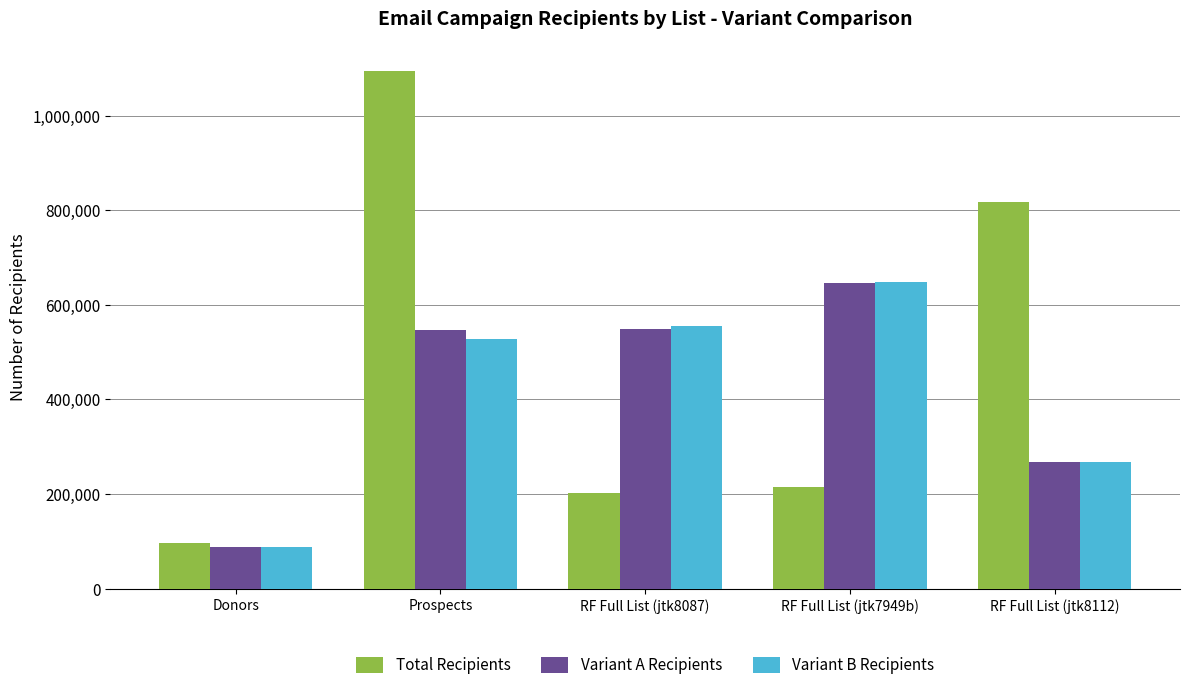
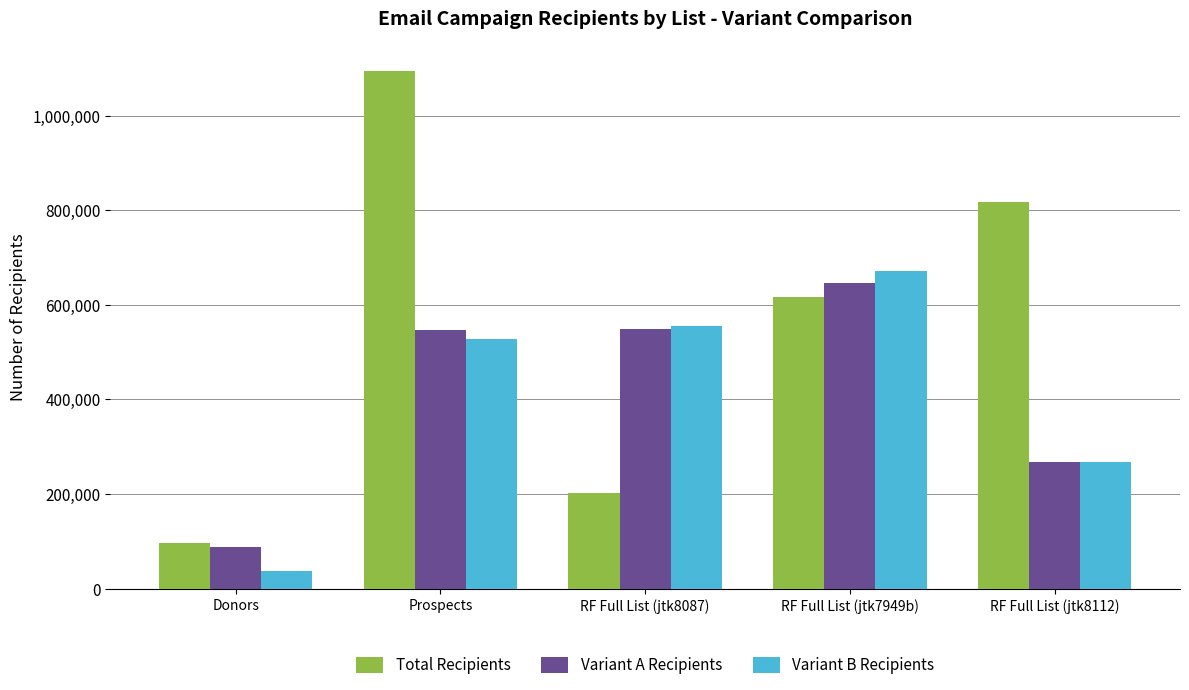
  {
    "Total Recipients": {
      "Donors": "100,000",
      "Prospects": "1,090,000",
      "RF Full List (jtk8087)": "200,000",
-     "RF Full List (jtk7949b)": "220,000",
+     "RF Full List (jtk7949b)": "620,000",
      "RF Full List (jtk8112)": "820,000"
    },
    "Variant A Recipients": {
      "Donors": "90,000",
      "Prospects": "550,000",
      "RF Full List (jtk8087)": "550,000",
      "RF Full List (jtk7949b)": "650,000",
      "RF Full List (jtk8112)": "270,000"
    },
    "Variant B Recipients": {
-     "Donors": "90,000",
+     "Donors": "40,000",
      "Prospects": "530,000",
      "RF Full List (jtk8087)": "560,000",
-     "RF Full List (jtk7949b)": "650,000",
+     "RF Full List (jtk7949b)": "670,000",
      "RF Full List (jtk8112)": "270,000"
    }
  }
